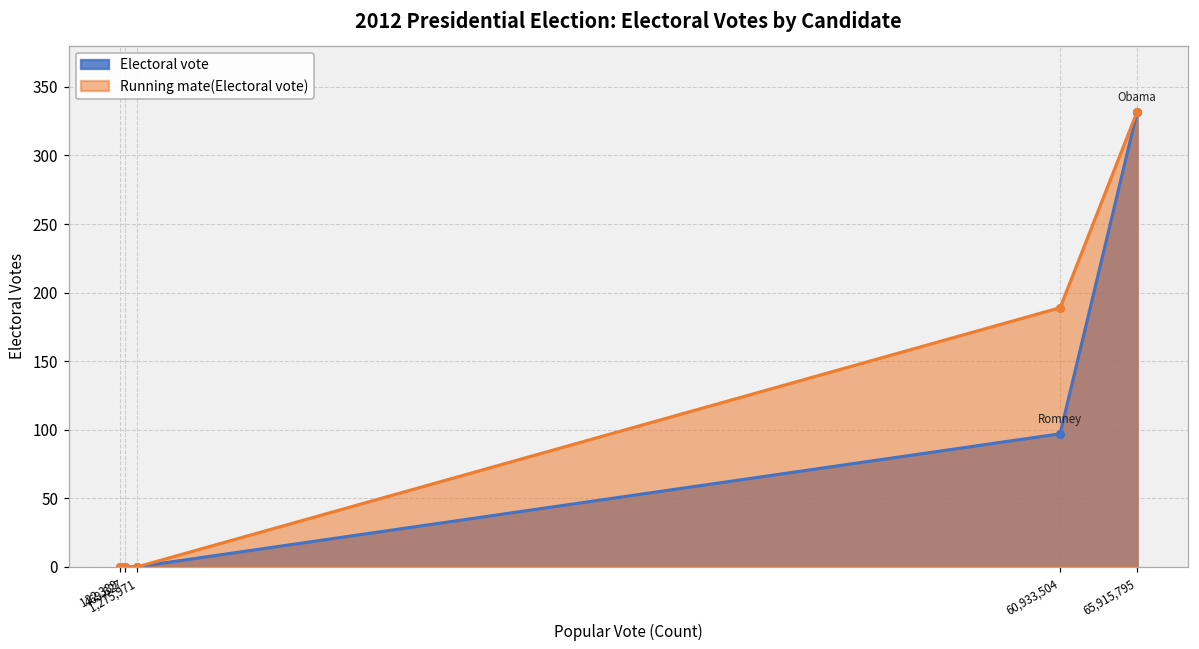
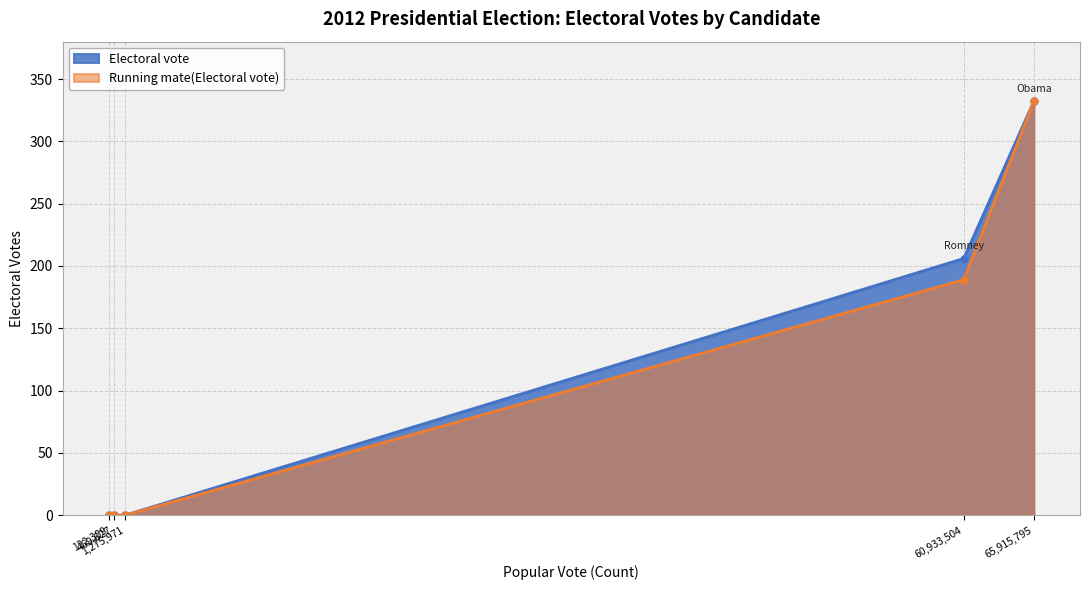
  {
    "Electoral vote": {
-     "60,933,504": 97
+     "60,933,504": 206
    },
    "Running mate(Electoral vote)": {
      "60,933,504": 189
    }
  }
